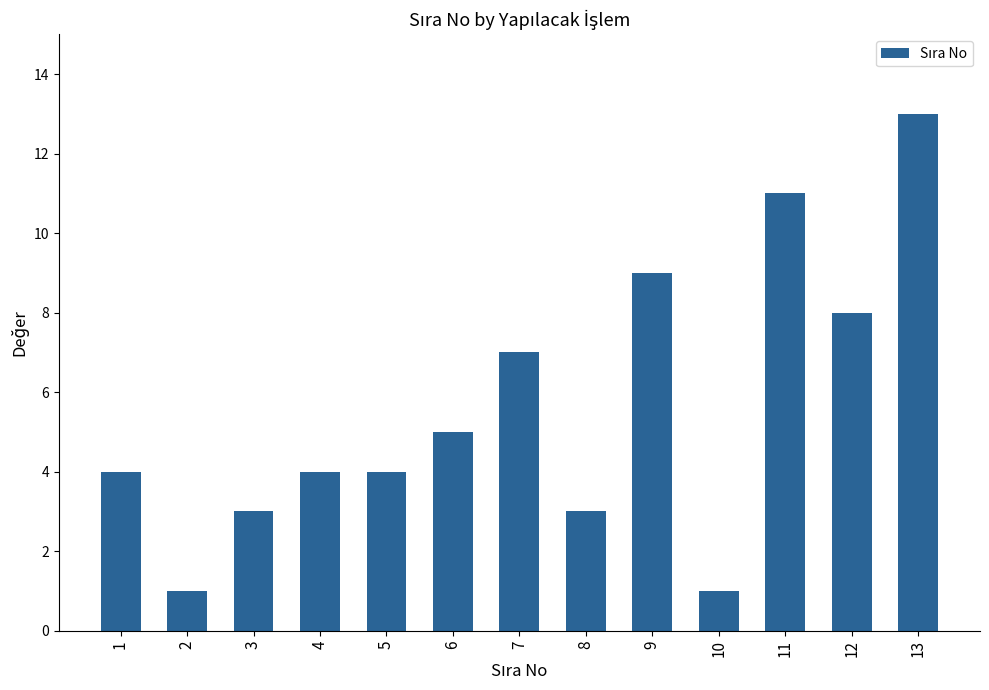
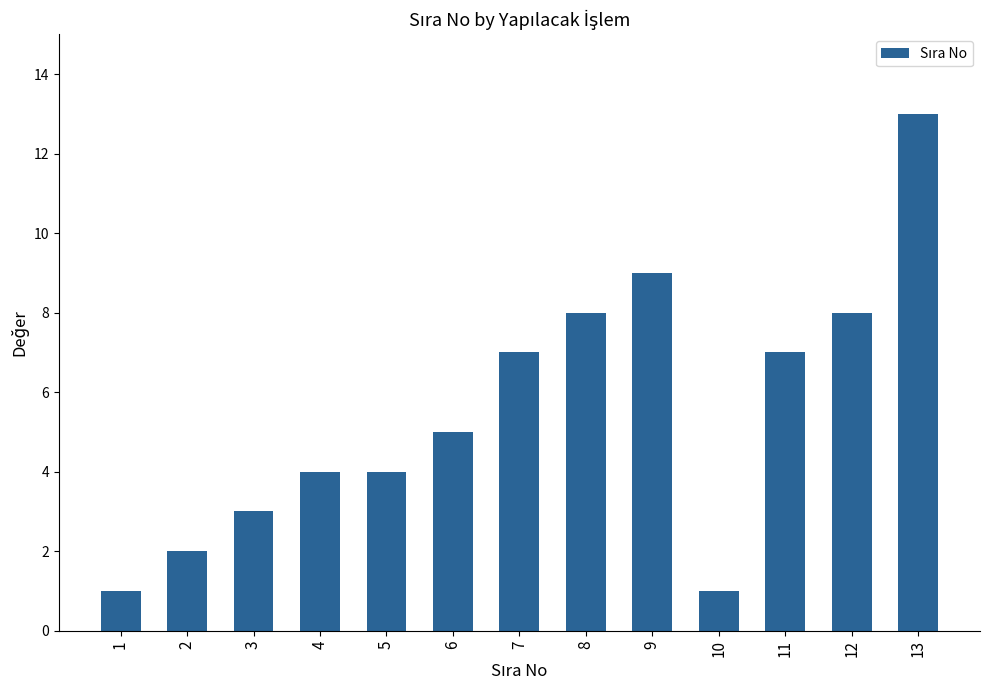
  {
-   "1": 4,
-   "2": 1,
+   "1": 1,
+   "2": 2,
    "3": 3,
    "4": 4,
    "5": 4,
    "6": 5,
    "7": 7,
-   "8": 3,
+   "8": 8,
    "9": 9,
    "10": 1,
-   "11": 11,
+   "11": 7,
    "12": 8,
    "13": 13
  }
